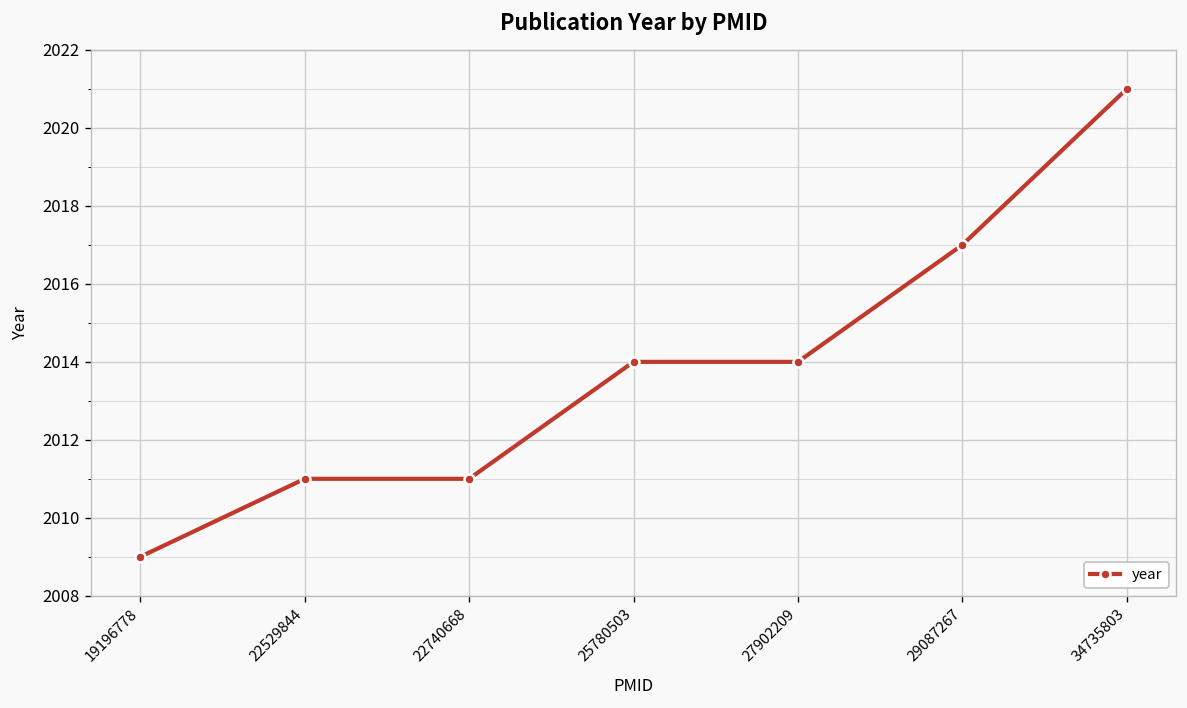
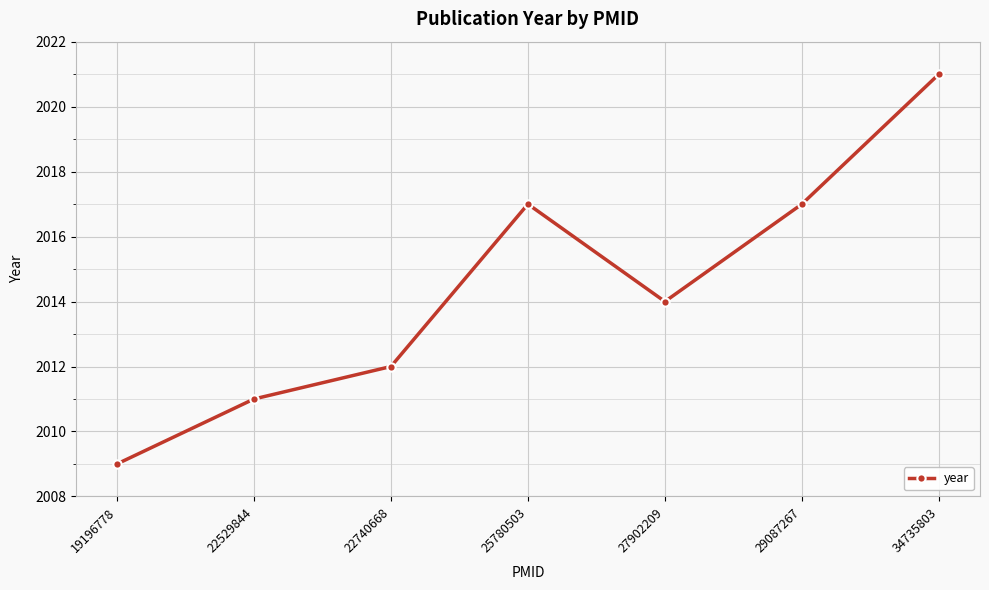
  {
    "19196778": 2009,
    "22529844": 2011,
-   "22740668": 2011,
-   "25780503": 2014,
+   "22740668": 2012,
+   "25780503": 2017,
    "27902209": 2014,
    "29087267": 2017,
    "34735803": 2021
  }
